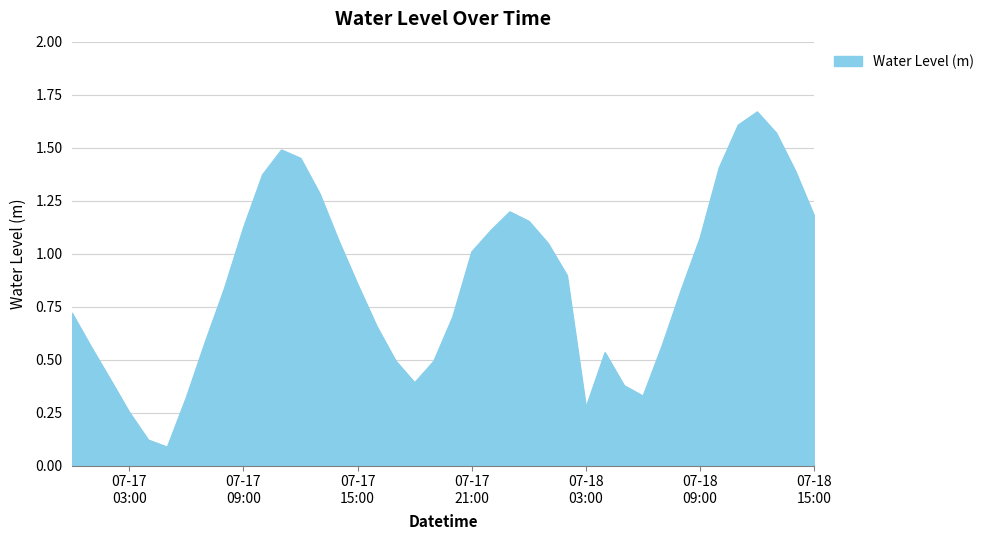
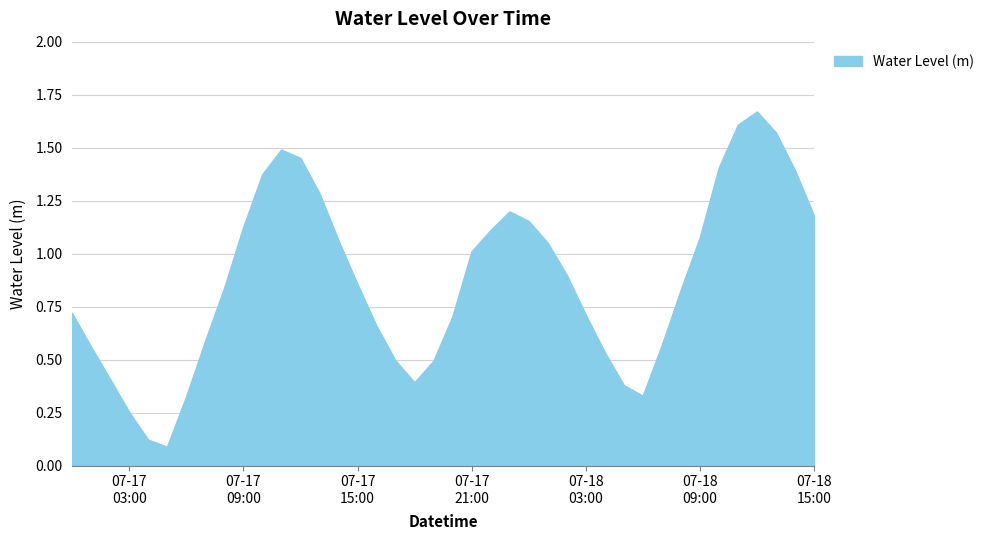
  {
    "07-17 03:00": 0.25,
    "07-17 09:00": 1.12,
    "07-17 15:00": 0.86,
    "07-17 21:00": 1.01,
-   "07-18 03:00": 0.27,
+   "07-18 03:00": 0.71,
    "07-18 09:00": 1.08,
    "07-18 15:00": 1.18
  }
